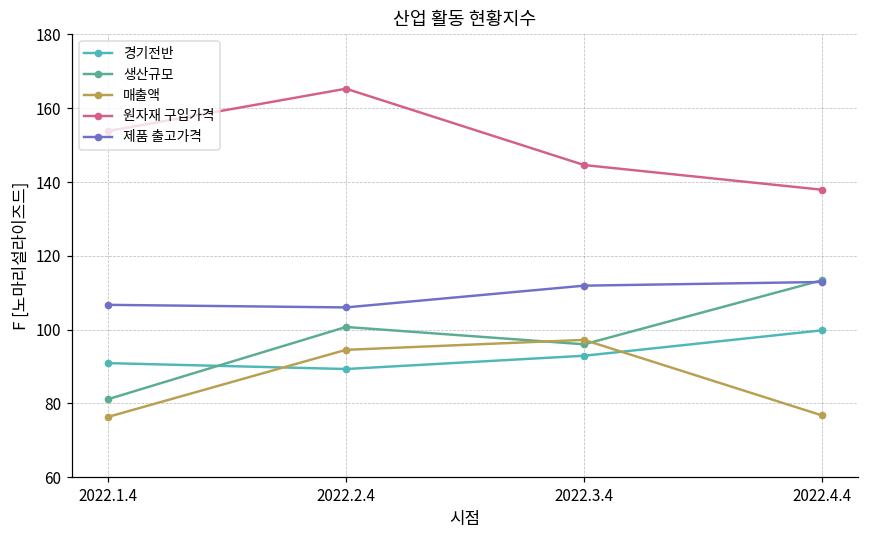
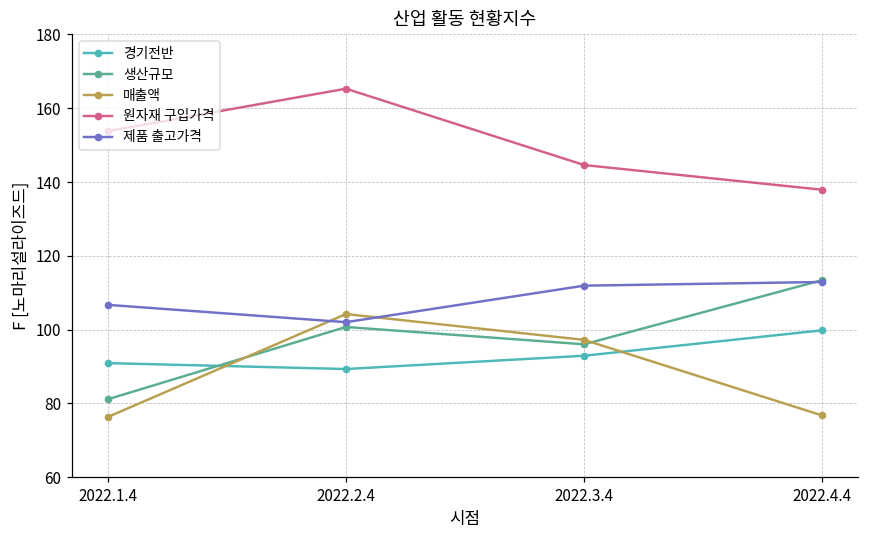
  {
    "매출액": {
      "2022.1.4": 76,
-     "2022.2.4": 95,
+     "2022.2.4": 104,
      "2022.3.4": 97,
      "2022.4.4": 77
    },
    "원자재 구입가격": {
      "2022.2.4": 165,
      "2022.3.4": 145,
      "2022.4.4": 138
    },
    "제품 출고가격": {
      "2022.1.4": 107,
-     "2022.2.4": 106,
+     "2022.2.4": 102,
      "2022.3.4": 112
    }
  }
